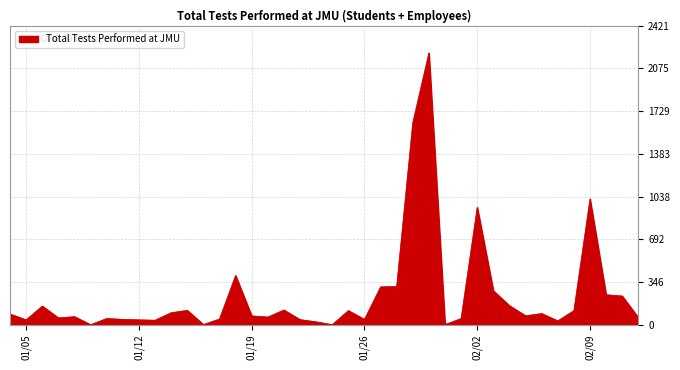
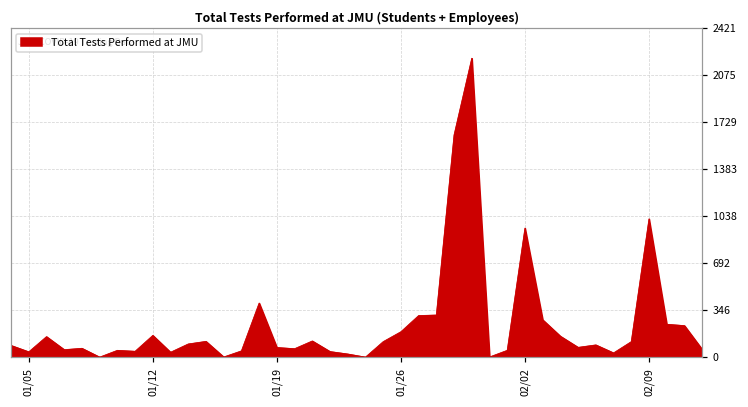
  {
    "01/05": 40,
-   "01/12": 40,
+   "01/12": 160,
    "01/19": 70,
-   "01/26": 40,
+   "01/26": 190,
    "02/02": 950,
    "02/09": 1020
  }
